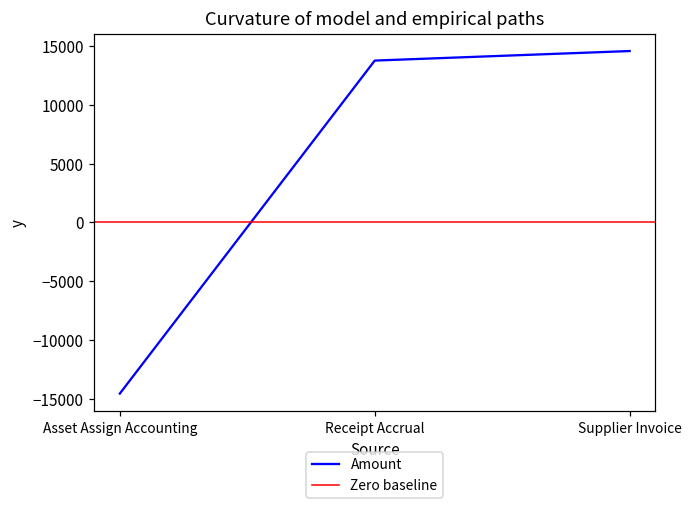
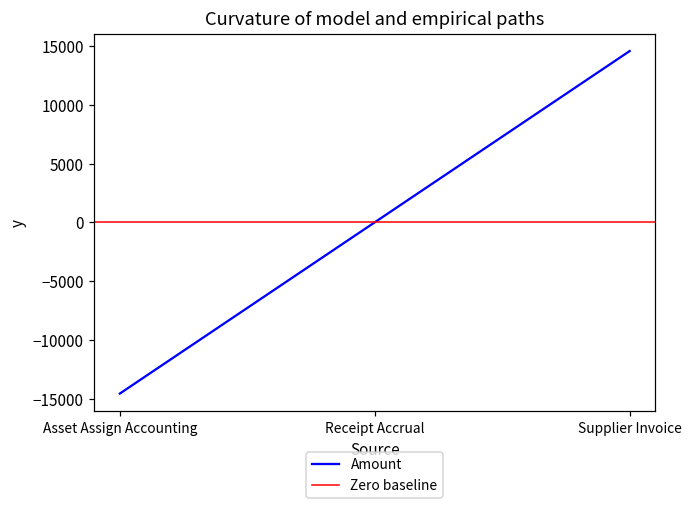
  {
    "Asset Assign Accounting": -14600,
-   "Receipt Accrual": 13800,
+   "Receipt Accrual": 0,
    "Supplier Invoice": 14600
  }
